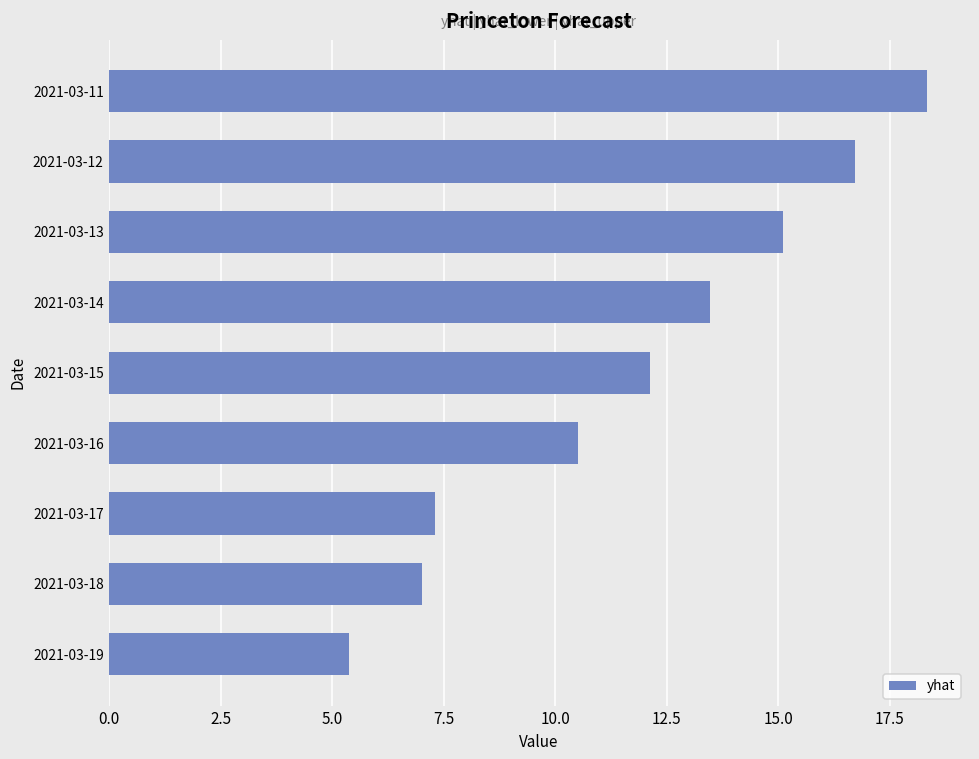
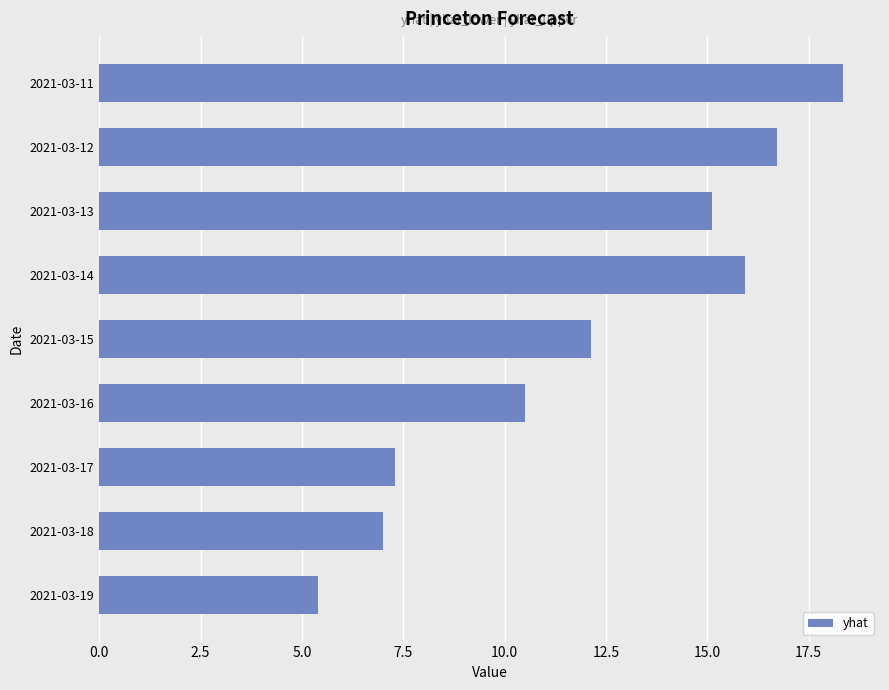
  {
    "2021-03-11": 18.3,
    "2021-03-12": 16.7,
    "2021-03-13": 15.1,
-   "2021-03-14": 13.5,
+   "2021-03-14": 15.9,
    "2021-03-15": 12.1,
    "2021-03-16": 10.5,
    "2021-03-17": 7.3,
    "2021-03-18": 7.0,
    "2021-03-19": 5.4
  }
